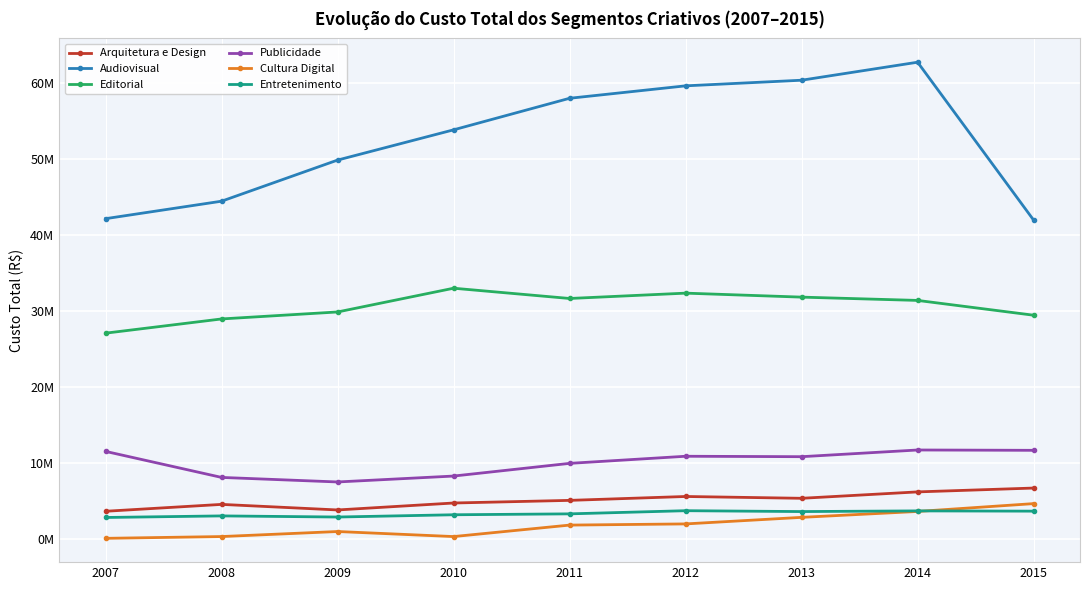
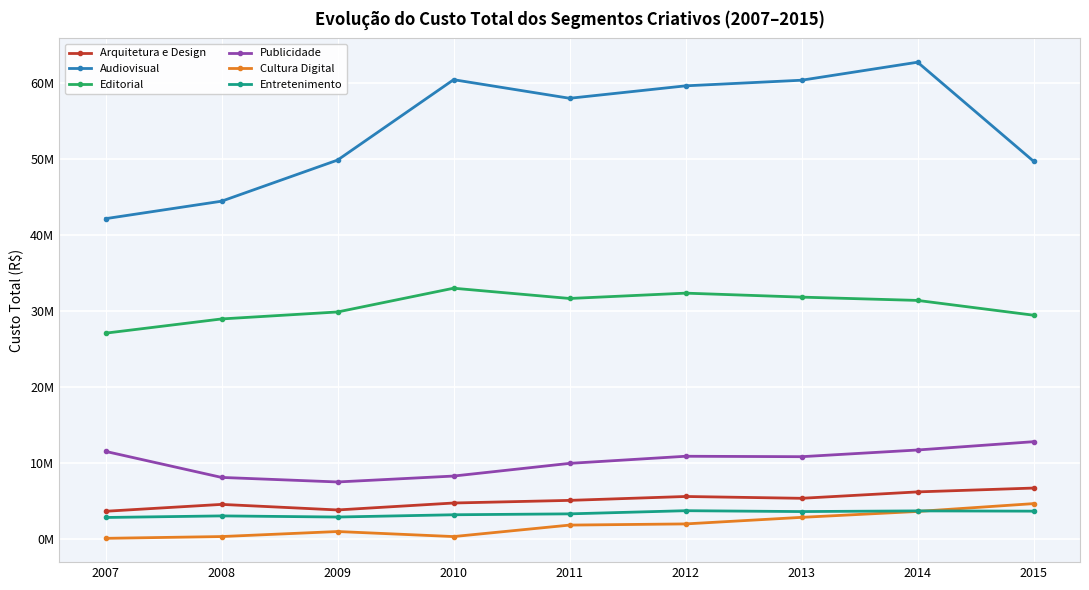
  {
    "Arquitetura e Design": {
      "2007": 4000000,
      "2008": 5000000,
      "2009": 4000000,
      "2010": 5000000,
      "2011": 5000000,
      "2012": 6000000,
      "2013": 5000000,
      "2014": 6000000,
      "2015": 7000000
    },
    "Audiovisual": {
      "2007": 42000000,
      "2008": 44000000,
      "2009": 50000000,
-     "2010": 54000000,
+     "2010": 60000000,
      "2011": 58000000,
      "2012": 60000000,
      "2013": 60000000,
      "2014": 63000000,
-     "2015": 42000000
+     "2015": 50000000
    },
    "Publicidade": {
      "2007": 12000000,
      "2008": 8000000,
      "2009": 8000000,
      "2010": 8000000,
      "2011": 10000000,
      "2012": 11000000,
      "2013": 11000000,
      "2014": 12000000,
-     "2015": 12000000
+     "2015": 13000000
    },
    "Cultura Digital": {
      "2007": 0,
      "2008": 0,
      "2009": 1000000,
      "2010": 0,
      "2011": 2000000,
      "2012": 2000000,
      "2013": 3000000,
      "2015": 5000000
    }
  }
